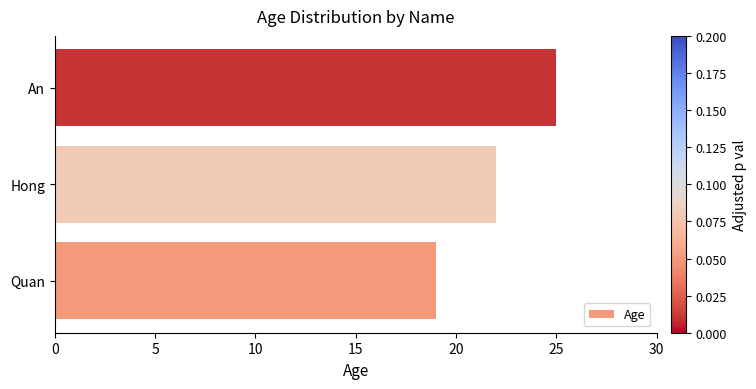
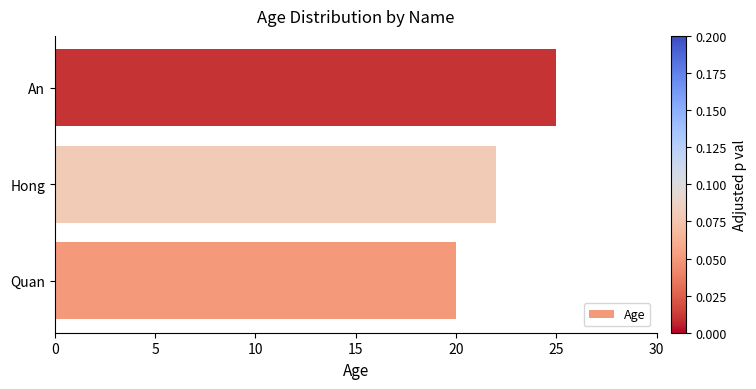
  {
    "An": 25,
    "Hong": 22,
-   "Quan": 19
+   "Quan": 20
  }
